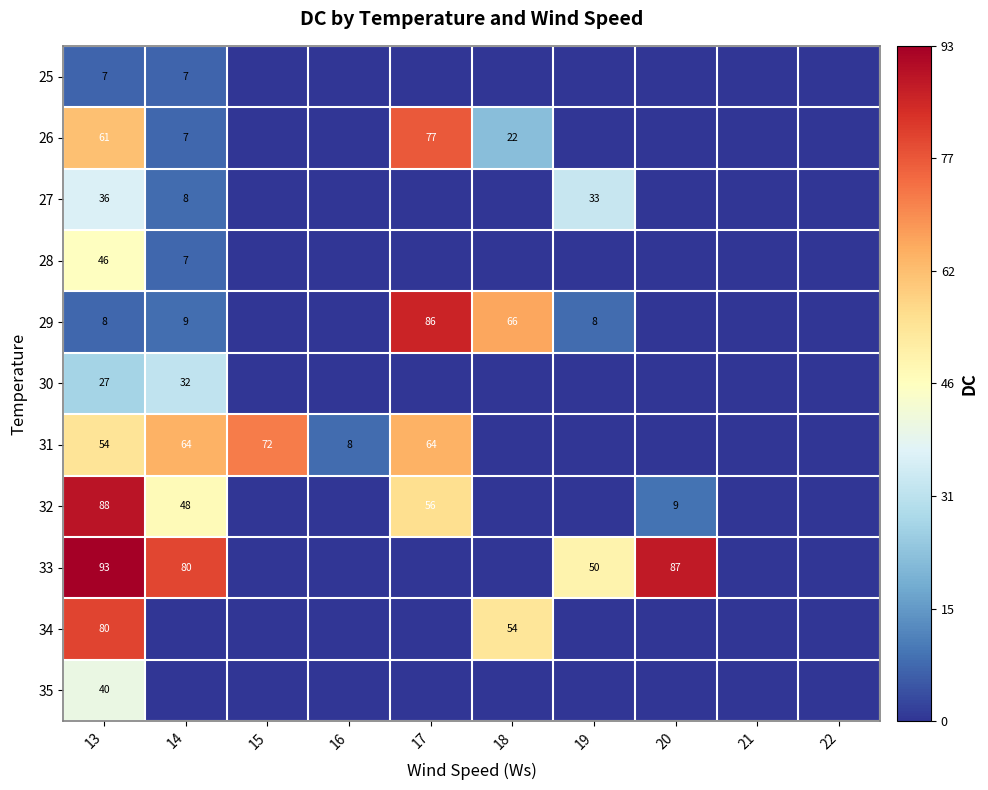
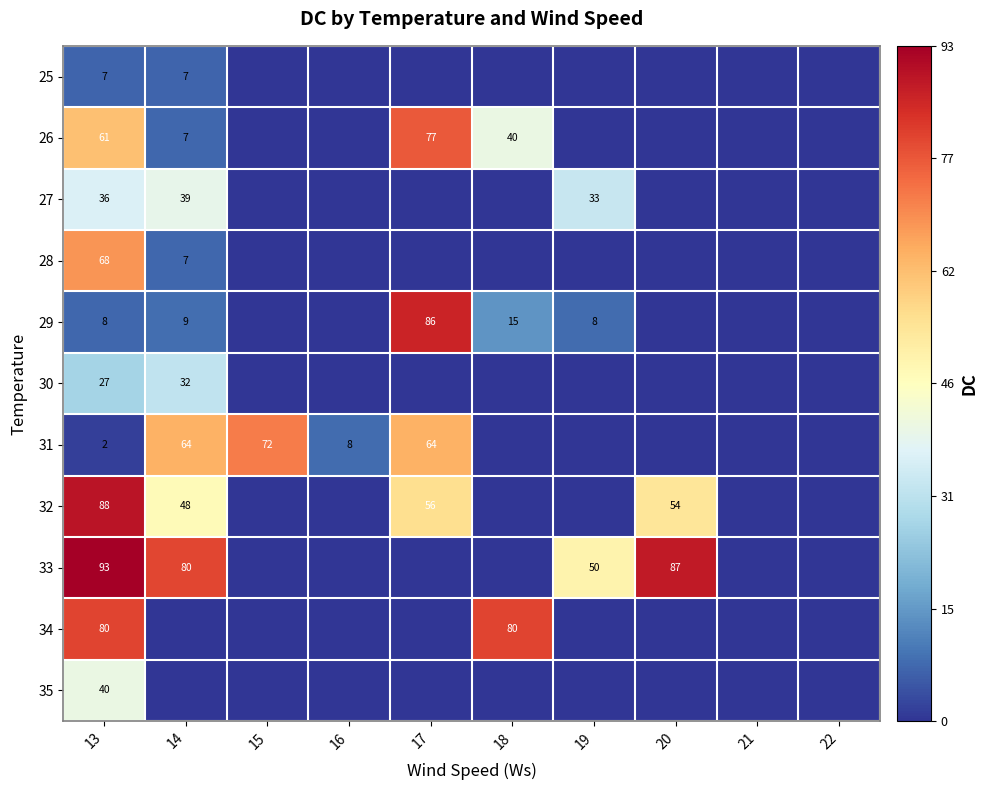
  {
    "25": {
      "13": 7,
      "14": 7
    },
    "26": {
      "13": 61,
      "14": 7,
      "17": 77,
-     "18": 22
+     "18": 40
    },
    "27": {
      "13": 36,
-     "14": 8,
+     "14": 39,
      "19": 33
    },
    "28": {
-     "13": 46,
+     "13": 68,
      "14": 7
    },
    "29": {
      "13": 8,
      "14": 9,
      "17": 86,
-     "18": 66,
+     "18": 15,
      "19": 8
    },
    "30": {
      "13": 27,
      "14": 32
    },
    "31": {
-     "13": 54,
+     "13": 2,
      "14": 64,
      "15": 72,
      "16": 8,
      "17": 64
    },
    "32": {
      "13": 88,
      "14": 48,
      "17": 56,
-     "20": 9
+     "20": 54
    },
    "33": {
      "13": 93,
      "14": 80,
      "19": 50,
      "20": 87
    },
    "34": {
      "13": 80,
-     "18": 54
+     "18": 80
    },
    "35": {
      "13": 40
    }
  }
